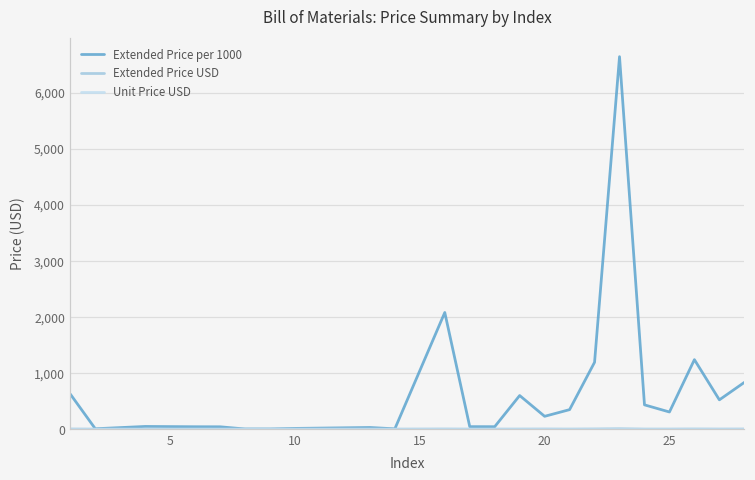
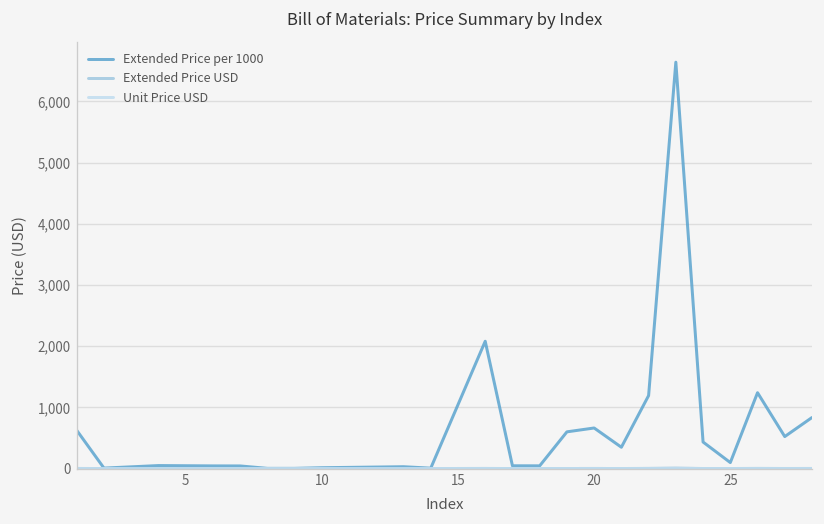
  {
    "Extended Price per 1000": {
-     "20": 200,
-     "25": 300
+     "20": 700,
+     "25": 100
    },
    "Unit Price USD": {
      "20": 0,
      "25": 0
    }
  }
